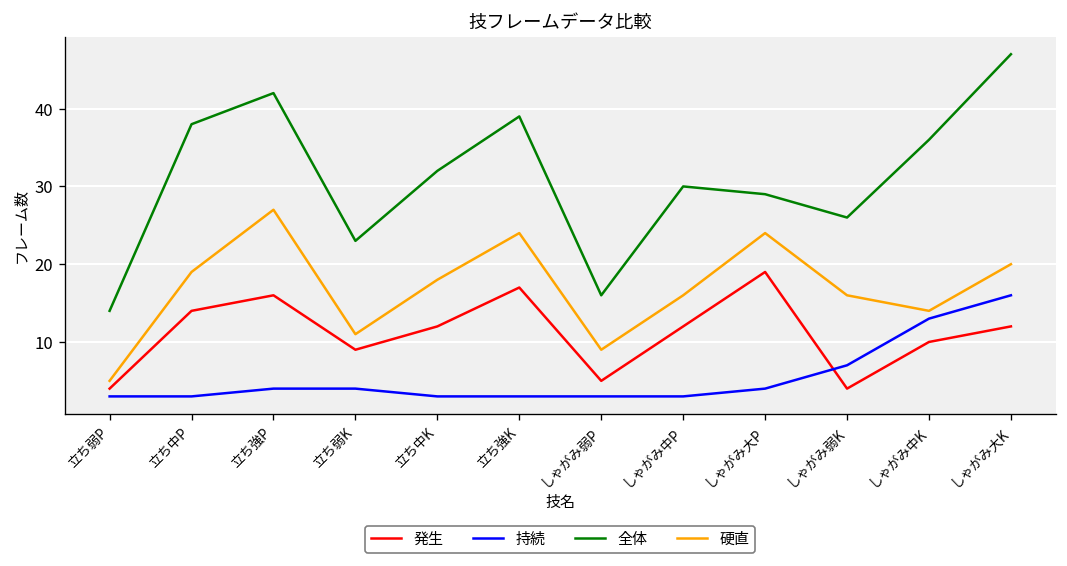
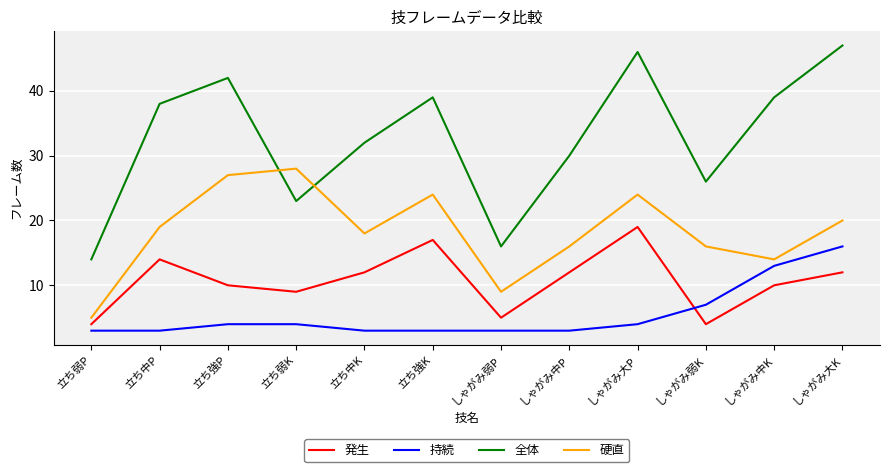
  {
    "発生": {
      "立ち弱P": 4,
      "立ち中P": 14,
-     "立ち強P": 16,
+     "立ち強P": 10,
      "立ち弱K": 9,
      "立ち中K": 12,
      "立ち強K": 17,
      "しゃがみ弱P": 5,
      "しゃがみ中P": 12,
      "しゃがみ大P": 19,
      "しゃがみ弱K": 4,
      "しゃがみ中K": 10,
      "しゃがみ大K": 12
    },
    "持続": {
      "立ち弱P": 3,
      "立ち中P": 3,
      "立ち強P": 4,
      "立ち弱K": 4,
      "立ち中K": 3,
      "立ち強K": 3,
      "しゃがみ弱P": 3,
      "しゃがみ中P": 3,
      "しゃがみ大P": 4,
      "しゃがみ弱K": 7,
      "しゃがみ中K": 13,
      "しゃがみ大K": 16
    },
    "全体": {
      "立ち弱P": 14,
      "立ち中P": 38,
      "立ち強P": 42,
      "立ち弱K": 23,
      "立ち中K": 32,
      "立ち強K": 39,
      "しゃがみ弱P": 16,
      "しゃがみ中P": 30,
-     "しゃがみ大P": 29,
+     "しゃがみ大P": 46,
      "しゃがみ弱K": 26,
-     "しゃがみ中K": 36,
+     "しゃがみ中K": 39,
      "しゃがみ大K": 47
    },
    "硬直": {
      "立ち弱P": 5,
      "立ち中P": 19,
      "立ち強P": 27,
-     "立ち弱K": 11,
+     "立ち弱K": 28,
      "立ち中K": 18,
      "立ち強K": 24,
      "しゃがみ弱P": 9,
      "しゃがみ中P": 16,
      "しゃがみ大P": 24,
      "しゃがみ弱K": 16,
      "しゃがみ中K": 14,
      "しゃがみ大K": 20
    }
  }
